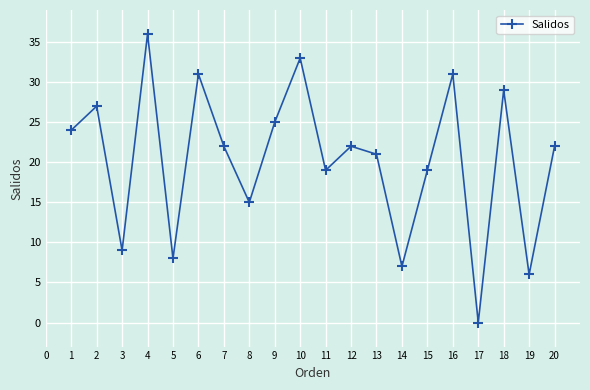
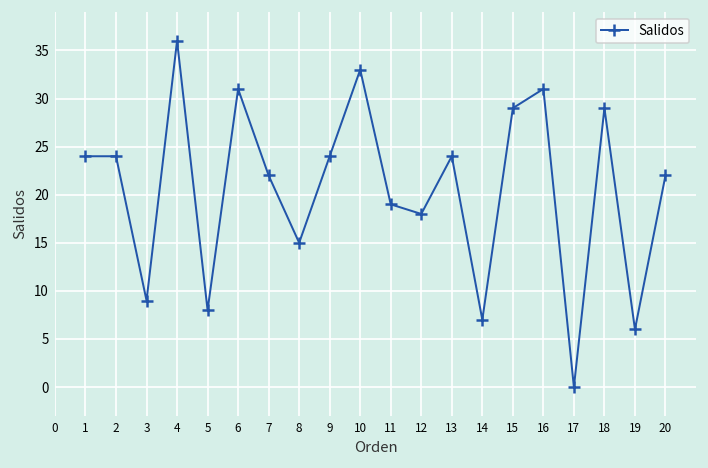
  {
    "1": 24,
-   "2": 27,
+   "2": 24,
    "3": 9,
    "4": 36,
    "5": 8,
    "6": 31,
    "7": 22,
    "8": 15,
-   "9": 25,
+   "9": 24,
    "10": 33,
    "11": 19,
-   "12": 22,
-   "13": 21,
+   "12": 18,
+   "13": 24,
    "14": 7,
-   "15": 19,
+   "15": 29,
    "16": 31,
    "17": 0,
    "18": 29,
    "19": 6,
    "20": 22
  }
